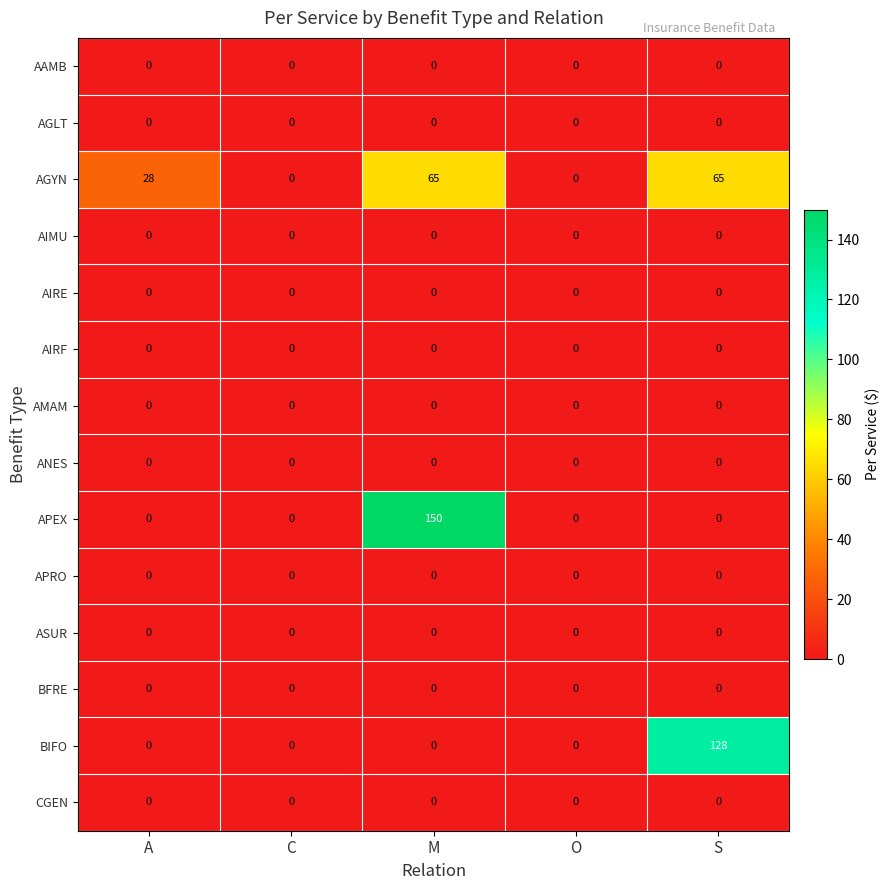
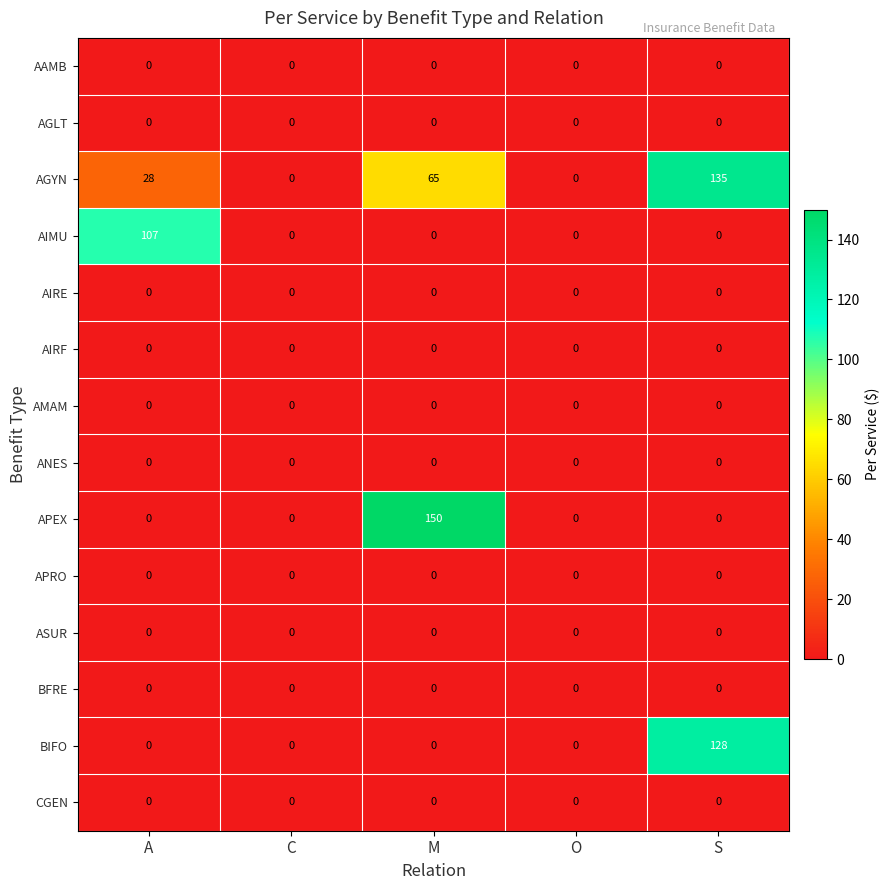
  {
    "AAMB": {
      "A": 0,
      "C": 0,
      "M": 0,
      "O": 0,
      "S": 0
    },
    "AGLT": {
      "A": 0,
      "C": 0,
      "M": 0,
      "O": 0,
      "S": 0
    },
    "AGYN": {
      "A": 28,
      "C": 0,
      "M": 65,
      "O": 0,
-     "S": 65
+     "S": 135
    },
    "AIMU": {
-     "A": 0,
+     "A": 107,
      "C": 0,
      "M": 0,
      "O": 0,
      "S": 0
    },
    "AIRE": {
      "A": 0,
      "C": 0,
      "M": 0,
      "O": 0,
      "S": 0
    },
    "AIRF": {
      "A": 0,
      "C": 0,
      "M": 0,
      "O": 0,
      "S": 0
    },
    "AMAM": {
      "A": 0,
      "C": 0,
      "M": 0,
      "O": 0,
      "S": 0
    },
    "ANES": {
      "A": 0,
      "C": 0,
      "M": 0,
      "O": 0,
      "S": 0
    },
    "APEX": {
      "A": 0,
      "C": 0,
      "M": 150,
      "O": 0,
      "S": 0
    },
    "APRO": {
      "A": 0,
      "C": 0,
      "M": 0,
      "O": 0,
      "S": 0
    },
    "ASUR": {
      "A": 0,
      "C": 0,
      "M": 0,
      "O": 0,
      "S": 0
    },
    "BFRE": {
      "A": 0,
      "C": 0,
      "M": 0,
      "O": 0,
      "S": 0
    },
    "BIFO": {
      "A": 0,
      "C": 0,
      "M": 0,
      "O": 0,
      "S": 128
    },
    "CGEN": {
      "A": 0,
      "C": 0,
      "M": 0,
      "O": 0,
      "S": 0
    }
  }
